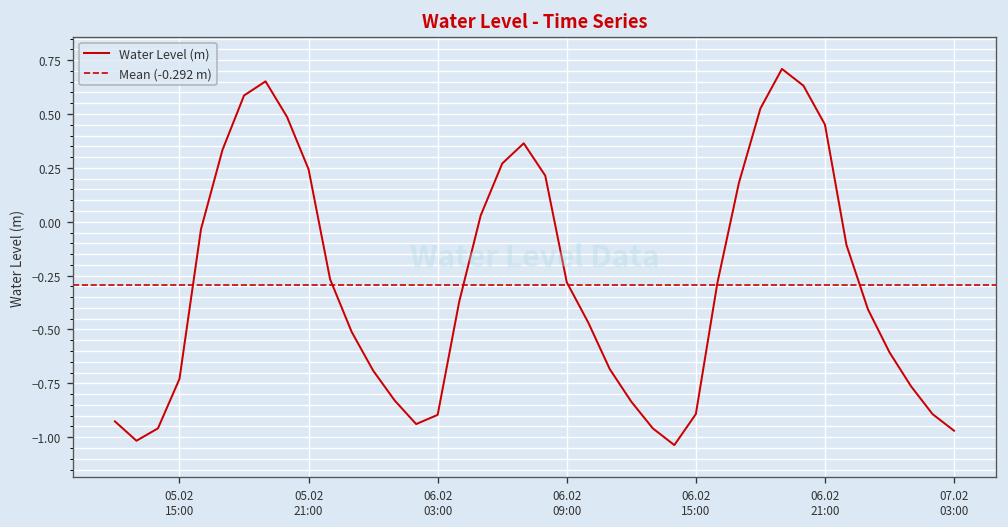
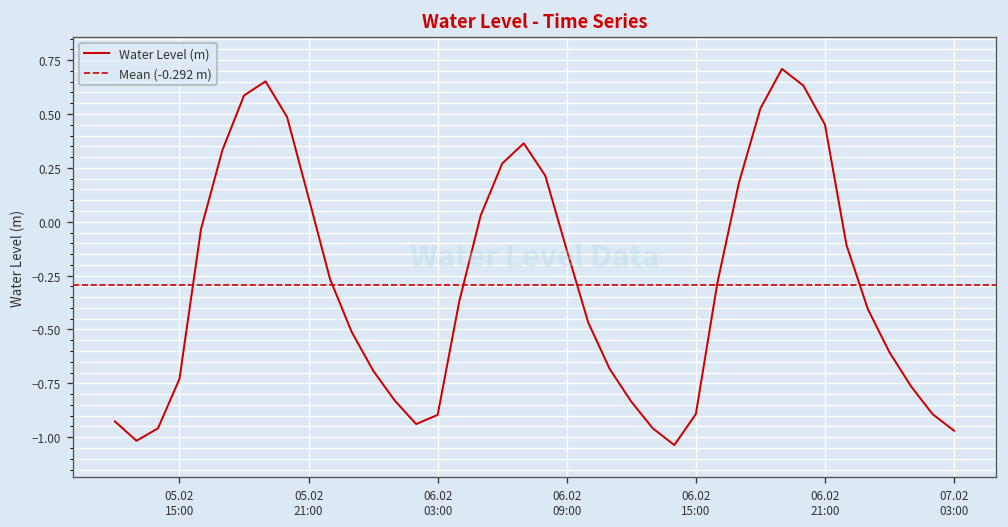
  {
    "05.02 15:00": -0.73,
-   "05.02 21:00": 0.24,
+   "05.02 21:00": 0.11,
    "06.02 03:00": -0.90,
-   "06.02 09:00": -0.28,
+   "06.02 09:00": -0.13,
    "06.02 15:00": -0.89,
    "06.02 21:00": 0.45,
    "07.02 03:00": -0.97
  }
